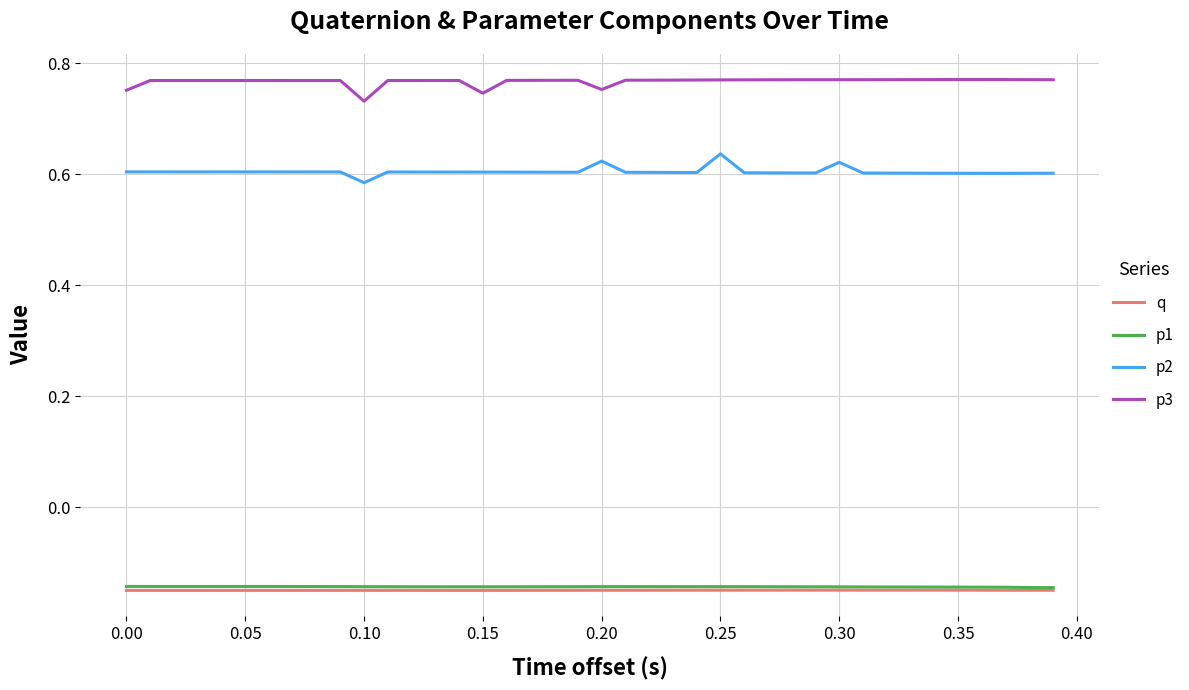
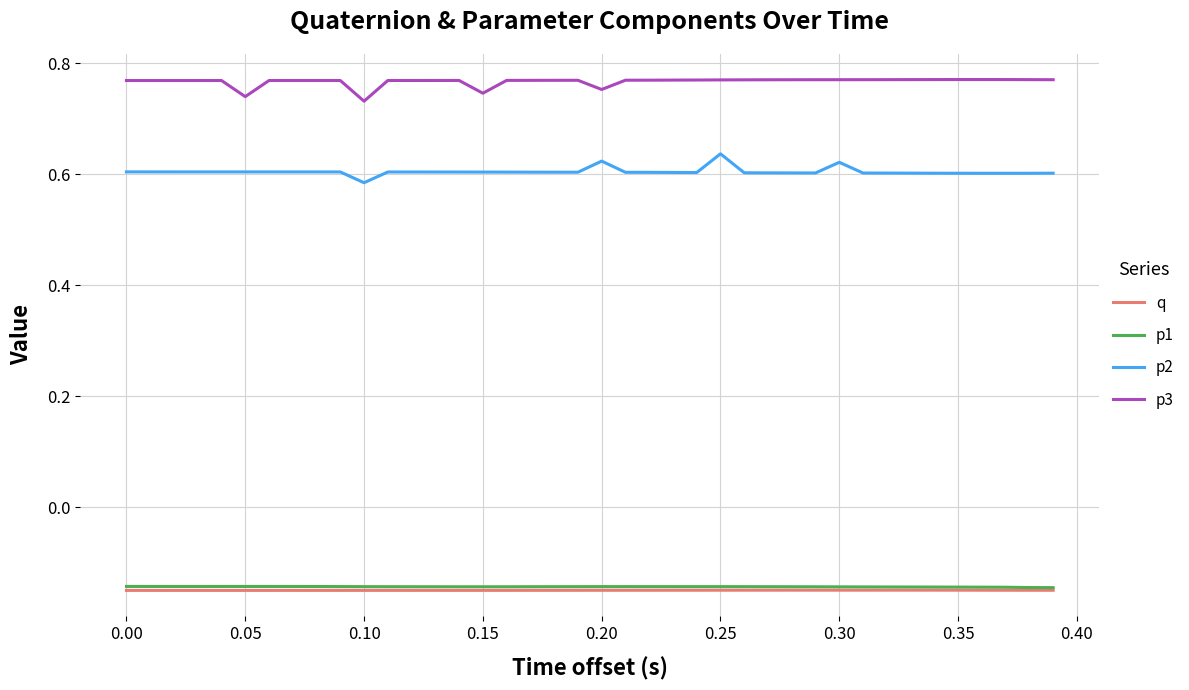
  {
    "q": {
      "0.00": -0.15,
      "0.05": -0.15,
      "0.10": -0.15,
      "0.15": -0.15,
      "0.20": -0.15,
      "0.25": -0.15,
      "0.30": -0.15,
      "0.35": -0.15
    },
    "p1": {
      "0.00": -0.14,
      "0.05": -0.14,
      "0.10": -0.14,
      "0.15": -0.14,
      "0.20": -0.14,
      "0.25": -0.14,
      "0.30": -0.14,
      "0.35": -0.14
    },
    "p2": {
      "0.00": 0.60,
      "0.05": 0.60,
      "0.10": 0.59,
      "0.15": 0.60,
      "0.20": 0.62,
      "0.25": 0.64,
      "0.30": 0.62,
      "0.35": 0.60
    },
    "p3": {
-     "0.00": 0.75,
-     "0.05": 0.77,
+     "0.00": 0.77,
+     "0.05": 0.74,
      "0.10": 0.73,
      "0.15": 0.75,
      "0.20": 0.75,
      "0.25": 0.77,
      "0.30": 0.77,
      "0.35": 0.77
    }
  }
